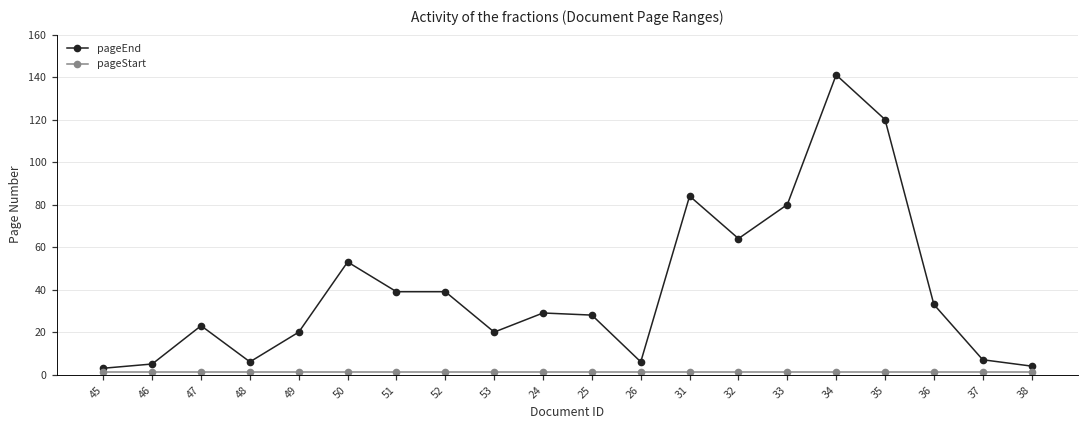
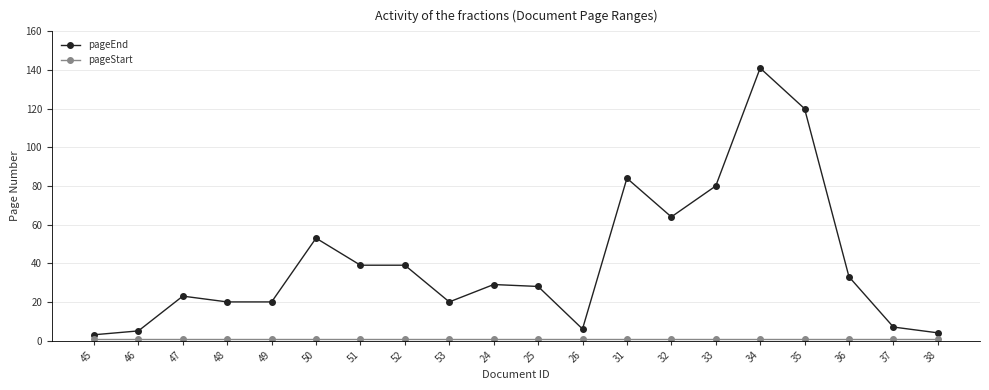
  {
    "pageEnd": {
      "45": 3,
      "46": 5,
      "47": 23,
-     "48": 6,
+     "48": 20,
      "49": 20,
      "50": 53,
      "51": 39,
      "52": 39,
      "53": 20,
      "24": 29,
      "25": 28,
      "26": 6,
      "31": 84,
      "32": 64,
      "33": 80,
      "34": 141,
      "35": 120,
      "36": 33,
      "37": 7,
      "38": 4
    },
    "pageStart": {
      "45": 1,
      "46": 1,
      "47": 1,
      "48": 1,
      "49": 1,
      "50": 1,
      "51": 1,
      "52": 1,
      "53": 1,
      "24": 1,
      "25": 1,
      "26": 1,
      "31": 1,
      "32": 1,
      "33": 1,
      "34": 1,
      "35": 1,
      "36": 1,
      "37": 1,
      "38": 1
    }
  }
